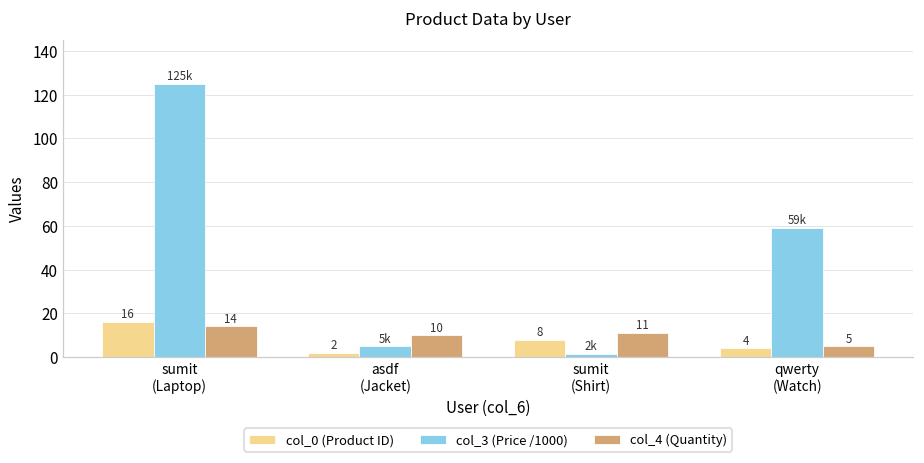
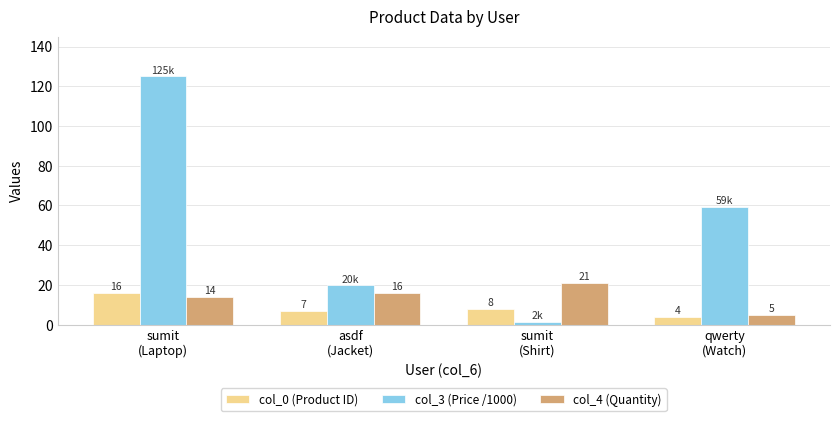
  {
    "col_0 (Product ID)": {
      "sumit (Laptop)": "16",
-     "asdf (Jacket)": "2",
+     "asdf (Jacket)": "7",
      "sumit (Shirt)": "8",
      "qwerty (Watch)": "4"
    },
    "col_3 (Price /1000)": {
      "sumit (Laptop)": "125k",
-     "asdf (Jacket)": "5k",
+     "asdf (Jacket)": "20k",
      "sumit (Shirt)": "2k",
      "qwerty (Watch)": "59k"
    },
    "col_4 (Quantity)": {
      "sumit (Laptop)": "14",
-     "asdf (Jacket)": "10",
-     "sumit (Shirt)": "11",
+     "asdf (Jacket)": "16",
+     "sumit (Shirt)": "21",
      "qwerty (Watch)": "5"
    }
  }
